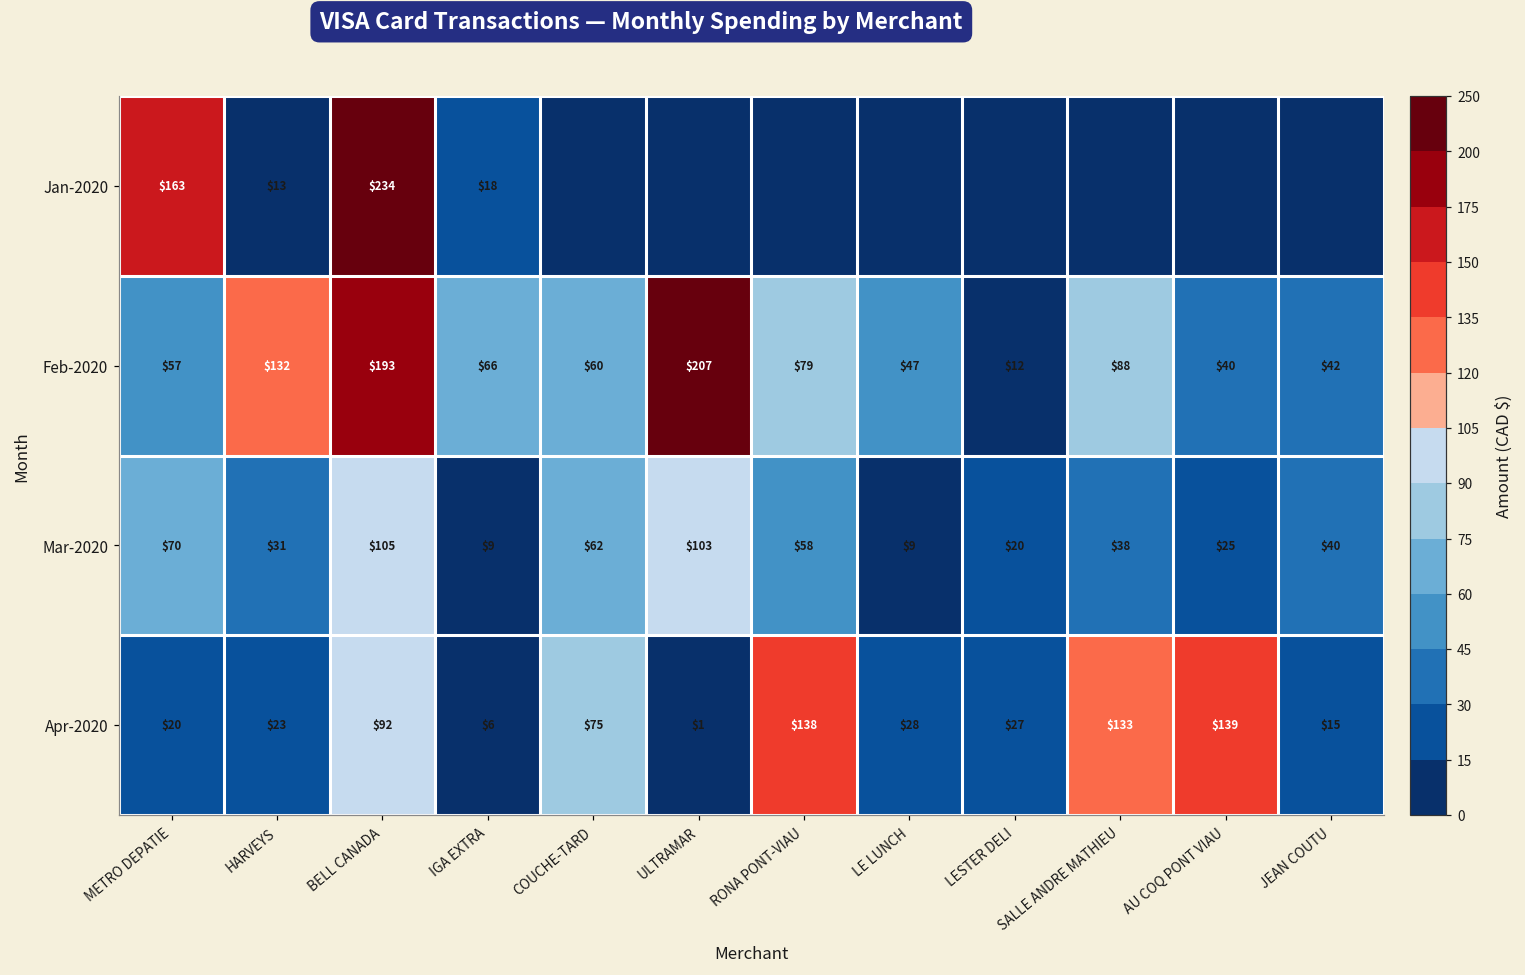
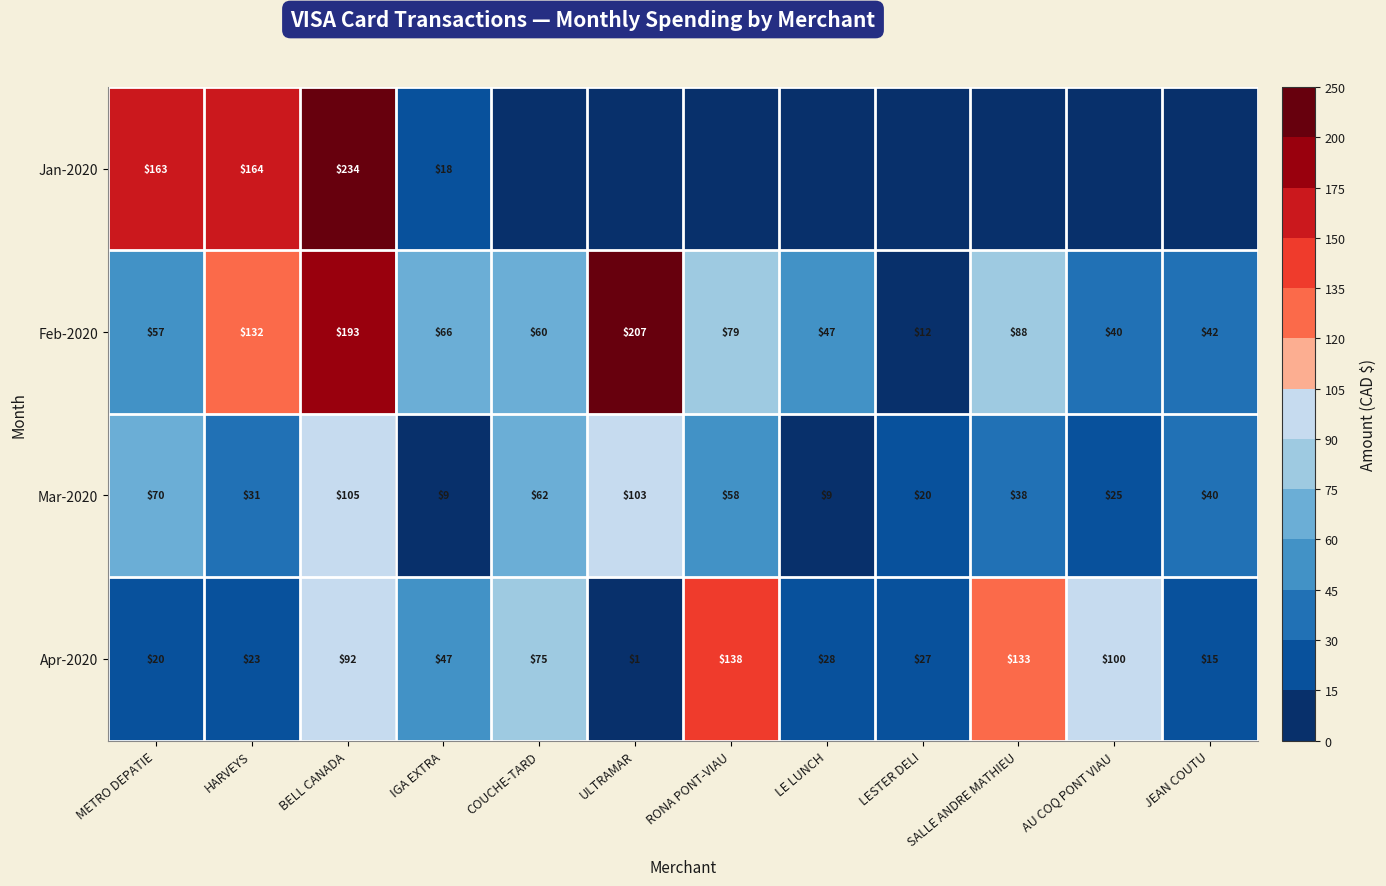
  {
    "Jan-2020": {
      "METRO DEPATIE": "$163",
-     "HARVEYS": "$13",
+     "HARVEYS": "$164",
      "BELL CANADA": "$234",
      "IGA EXTRA": "$18"
    },
    "Feb-2020": {
      "METRO DEPATIE": "$57",
      "HARVEYS": "$132",
      "BELL CANADA": "$193",
      "IGA EXTRA": "$66",
      "COUCHE-TARD": "$60",
      "ULTRAMAR": "$207",
      "RONA PONT-VIAU": "$79",
      "LE LUNCH": "$47",
      "LESTER DELI": "$12",
      "SALLE ANDRE MATHIEU": "$88",
      "AU COQ PONT VIAU": "$40",
      "JEAN COUTU": "$42"
    },
    "Mar-2020": {
      "METRO DEPATIE": "$70",
      "HARVEYS": "$31",
      "BELL CANADA": "$105",
      "IGA EXTRA": "$9",
      "COUCHE-TARD": "$62",
      "ULTRAMAR": "$103",
      "RONA PONT-VIAU": "$58",
      "LE LUNCH": "$9",
      "LESTER DELI": "$20",
      "SALLE ANDRE MATHIEU": "$38",
      "AU COQ PONT VIAU": "$25",
      "JEAN COUTU": "$40"
    },
    "Apr-2020": {
      "METRO DEPATIE": "$20",
      "HARVEYS": "$23",
      "BELL CANADA": "$92",
-     "IGA EXTRA": "$6",
+     "IGA EXTRA": "$47",
      "COUCHE-TARD": "$75",
      "ULTRAMAR": "$1",
      "RONA PONT-VIAU": "$138",
      "LE LUNCH": "$28",
      "LESTER DELI": "$27",
      "SALLE ANDRE MATHIEU": "$133",
-     "AU COQ PONT VIAU": "$139",
+     "AU COQ PONT VIAU": "$100",
      "JEAN COUTU": "$15"
    }
  }
